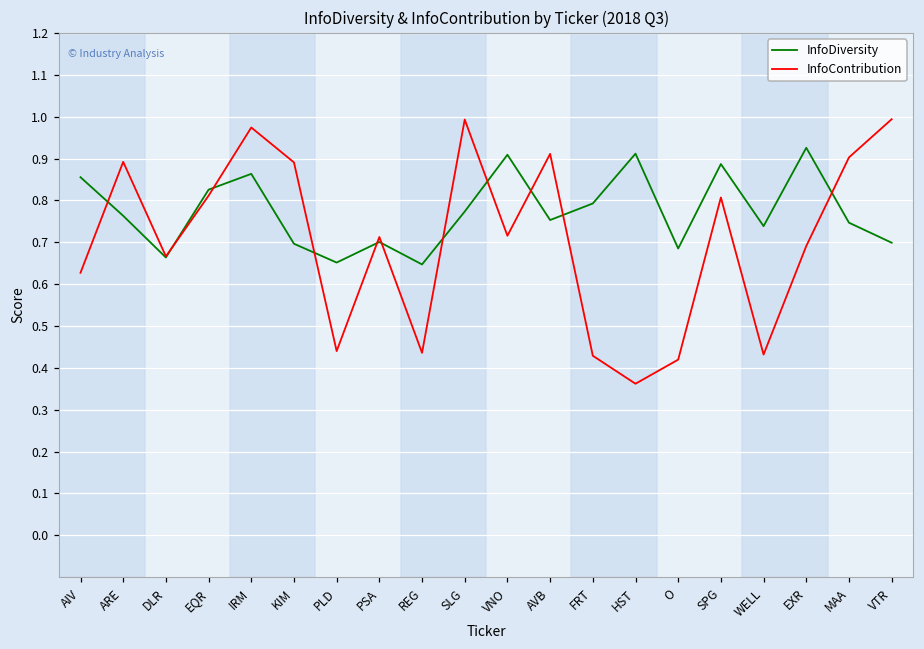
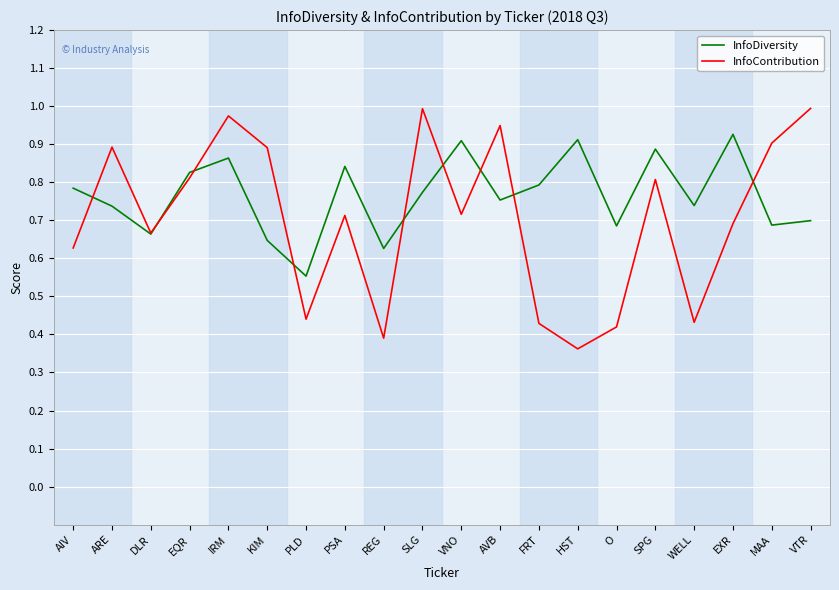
  {
    "InfoDiversity": {
-     "AIV": 0.86,
-     "ARE": 0.76,
+     "AIV": 0.78,
+     "ARE": 0.74,
      "EQR": 0.83,
      "IRM": 0.86,
-     "KIM": 0.70,
-     "PLD": 0.65,
-     "PSA": 0.70,
-     "REG": 0.65,
+     "KIM": 0.65,
+     "PLD": 0.55,
+     "PSA": 0.84,
+     "REG": 0.63,
      "SLG": 0.77,
      "VNO": 0.91,
      "AVB": 0.75,
      "FRT": 0.79,
      "HST": 0.91,
      "O": 0.69,
      "SPG": 0.89,
      "WELL": 0.74,
      "EXR": 0.93,
-     "MAA": 0.75,
+     "MAA": 0.69,
      "VTR": 0.70
    },
    "InfoContribution": {
      "AIV": 0.63,
      "ARE": 0.89,
      "EQR": 0.81,
      "IRM": 0.97,
      "KIM": 0.89,
      "PLD": 0.44,
      "PSA": 0.71,
-     "REG": 0.44,
+     "REG": 0.39,
      "SLG": 0.99,
      "VNO": 0.72,
-     "AVB": 0.91,
+     "AVB": 0.95,
      "FRT": 0.43,
      "HST": 0.36,
      "O": 0.42,
      "SPG": 0.81,
      "WELL": 0.43,
      "EXR": 0.69,
      "MAA": 0.90,
      "VTR": 0.99
    }
  }
